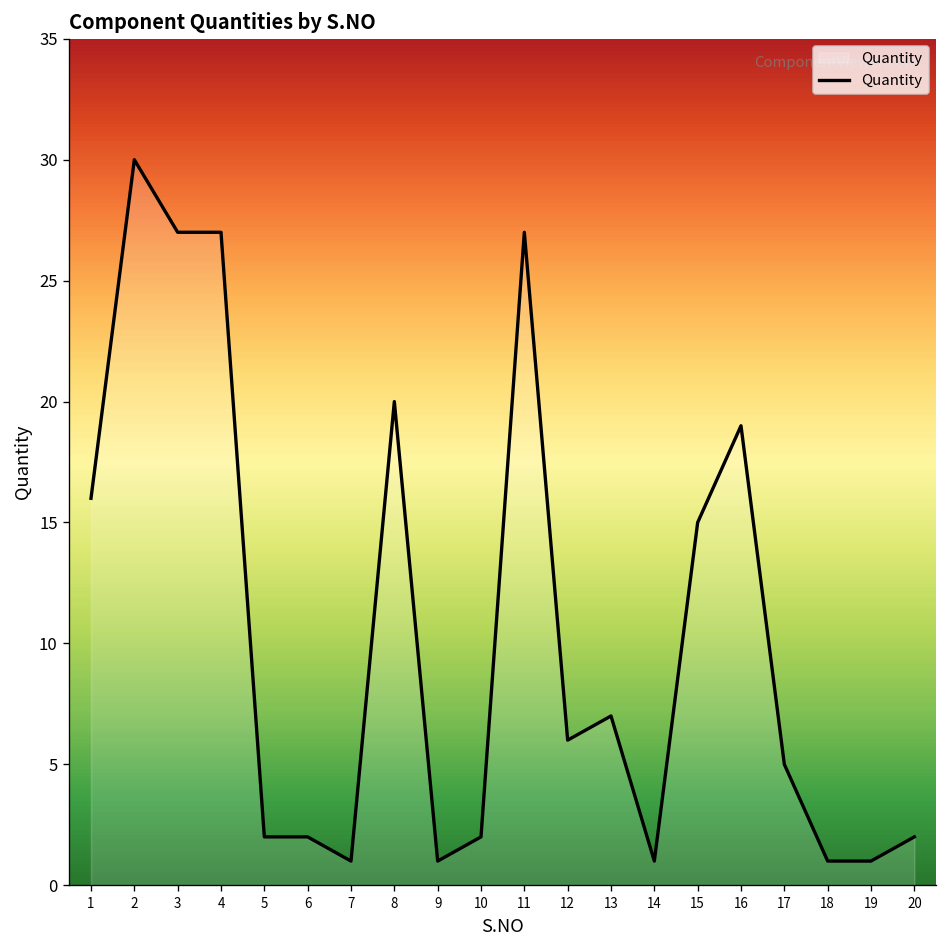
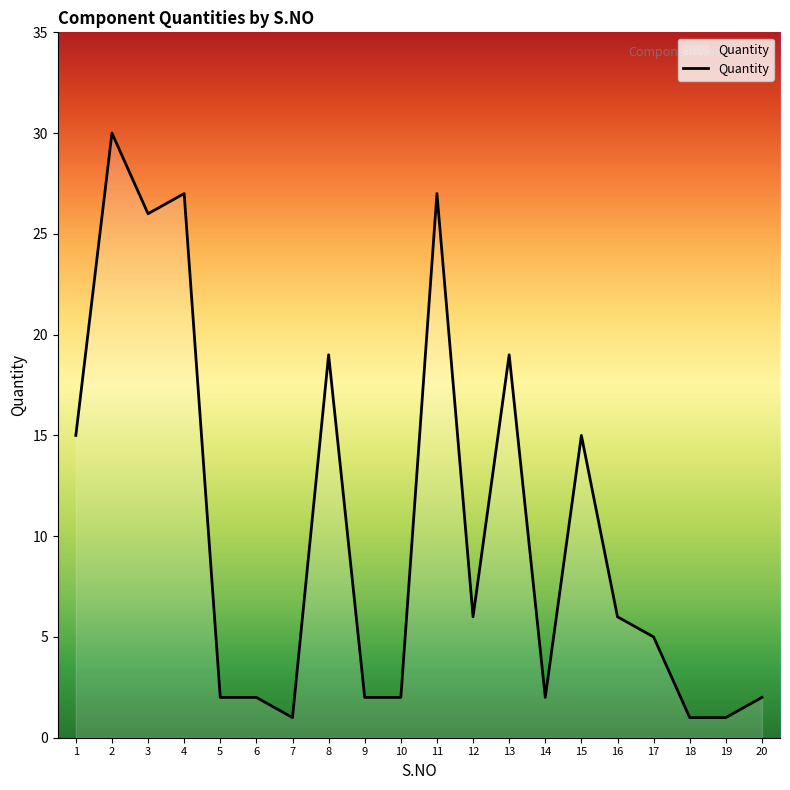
  {
-   "1": 16,
+   "1": 15,
    "2": 30,
-   "3": 27,
+   "3": 26,
    "4": 27,
    "5": 2,
    "6": 2,
    "7": 1,
-   "8": 20,
-   "9": 1,
+   "8": 19,
+   "9": 2,
    "10": 2,
    "11": 27,
    "12": 6,
-   "13": 7,
-   "14": 1,
+   "13": 19,
+   "14": 2,
    "15": 15,
-   "16": 19,
+   "16": 6,
    "17": 5,
    "18": 1,
    "19": 1,
    "20": 2
  }
